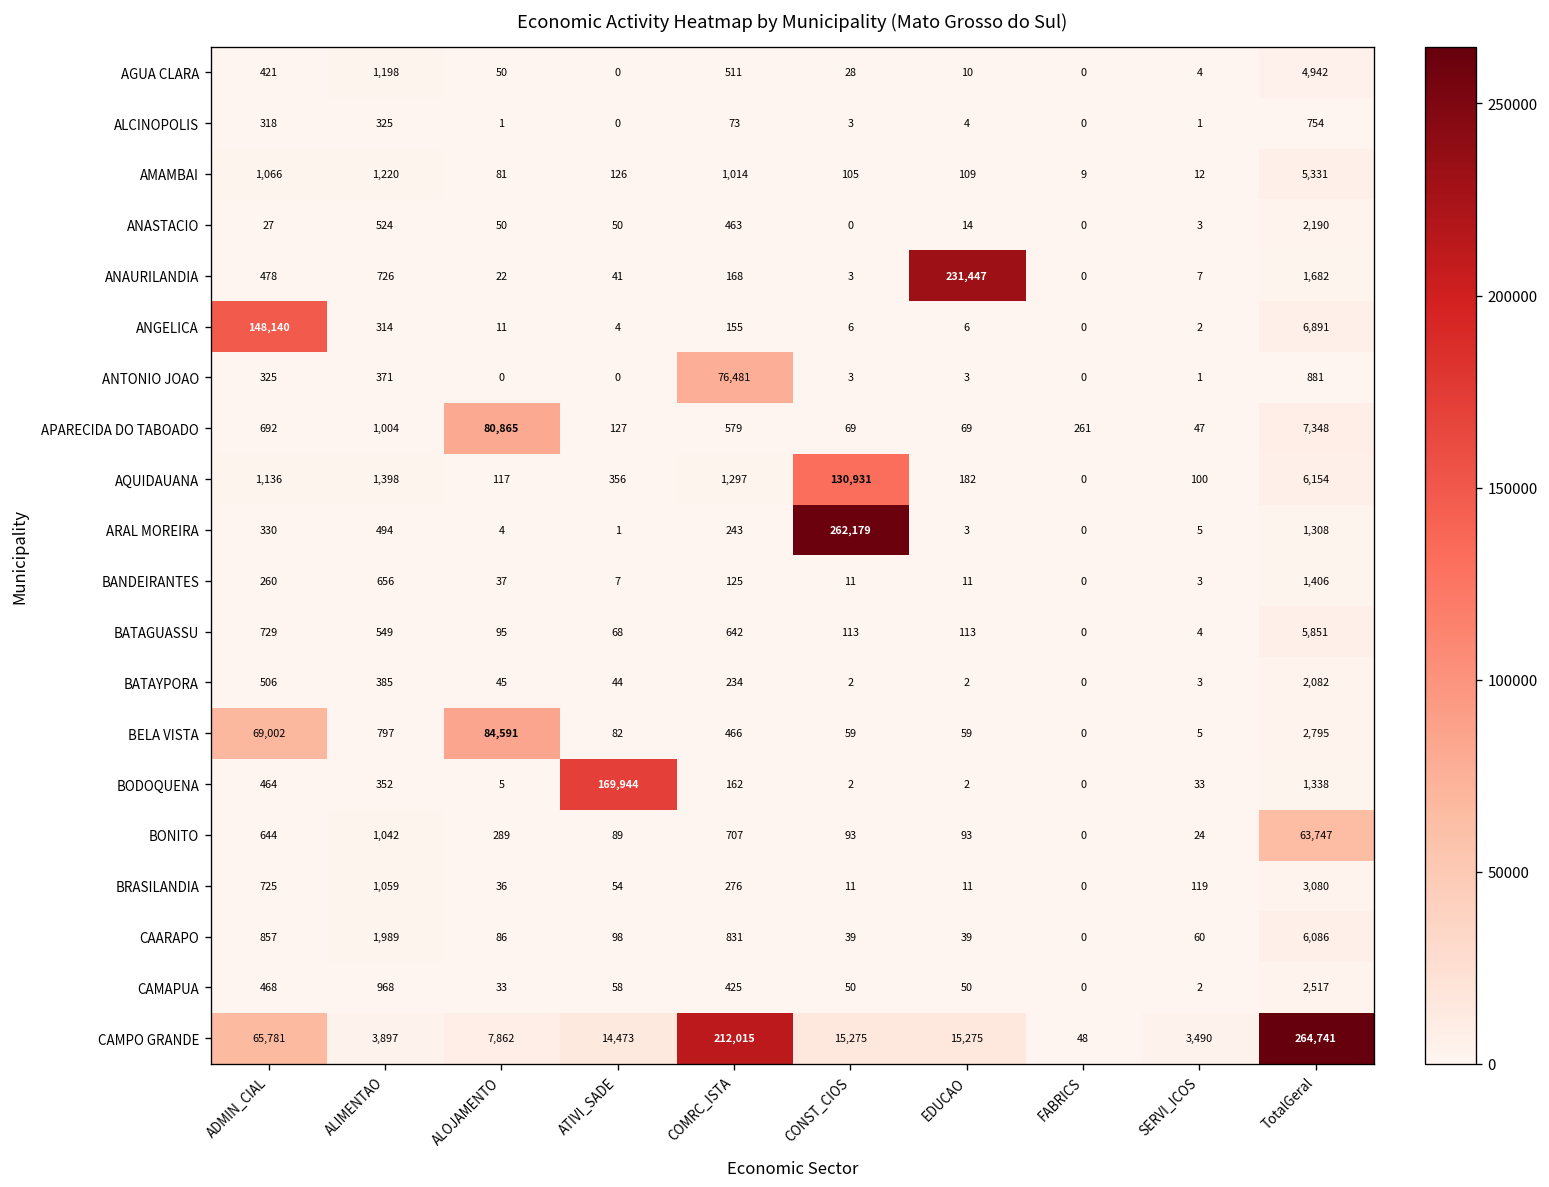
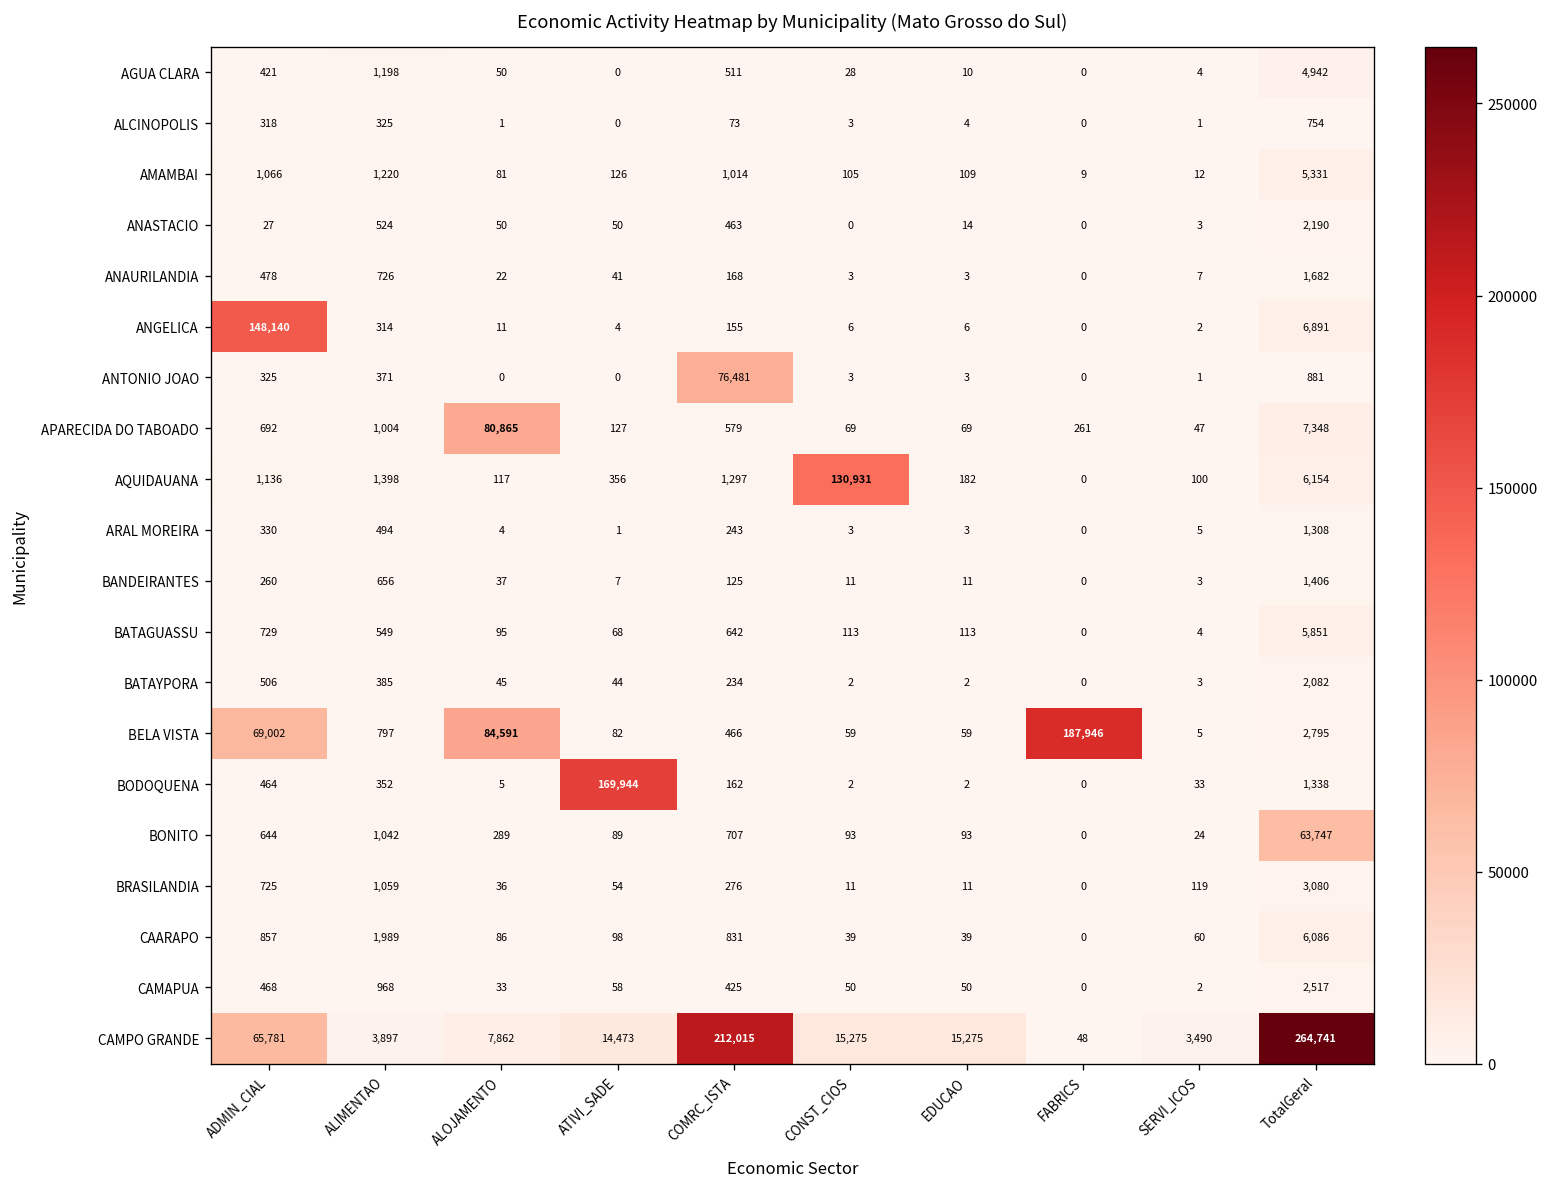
  {
    "AGUA CLARA": {
      "ADMIN_CIAL": "421",
      "ALIMENTAO": "1,198",
      "ALOJAMENTO": "50",
      "ATIVI_SADE": "0",
      "COMRC_ISTA": "511",
      "CONST_CIOS": "28",
      "EDUCAO": "10",
      "FABRICS": "0",
      "SERVI_ICOS": "4",
      "TotalGeral": "4,942"
    },
    "ALCINOPOLIS": {
      "ADMIN_CIAL": "318",
      "ALIMENTAO": "325",
      "ALOJAMENTO": "1",
      "ATIVI_SADE": "0",
      "COMRC_ISTA": "73",
      "CONST_CIOS": "3",
      "EDUCAO": "4",
      "FABRICS": "0",
      "SERVI_ICOS": "1",
      "TotalGeral": "754"
    },
    "AMAMBAI": {
      "ADMIN_CIAL": "1,066",
      "ALIMENTAO": "1,220",
      "ALOJAMENTO": "81",
      "ATIVI_SADE": "126",
      "COMRC_ISTA": "1,014",
      "CONST_CIOS": "105",
      "EDUCAO": "109",
      "FABRICS": "9",
      "SERVI_ICOS": "12",
      "TotalGeral": "5,331"
    },
    "ANASTACIO": {
      "ADMIN_CIAL": "27",
      "ALIMENTAO": "524",
      "ALOJAMENTO": "50",
      "ATIVI_SADE": "50",
      "COMRC_ISTA": "463",
      "CONST_CIOS": "0",
      "EDUCAO": "14",
      "FABRICS": "0",
      "SERVI_ICOS": "3",
      "TotalGeral": "2,190"
    },
    "ANAURILANDIA": {
      "ADMIN_CIAL": "478",
      "ALIMENTAO": "726",
      "ALOJAMENTO": "22",
      "ATIVI_SADE": "41",
      "COMRC_ISTA": "168",
      "CONST_CIOS": "3",
-     "EDUCAO": "231,447",
+     "EDUCAO": "3",
      "FABRICS": "0",
      "SERVI_ICOS": "7",
      "TotalGeral": "1,682"
    },
    "ANGELICA": {
      "ADMIN_CIAL": "148,140",
      "ALIMENTAO": "314",
      "ALOJAMENTO": "11",
      "ATIVI_SADE": "4",
      "COMRC_ISTA": "155",
      "CONST_CIOS": "6",
      "EDUCAO": "6",
      "FABRICS": "0",
      "SERVI_ICOS": "2",
      "TotalGeral": "6,891"
    },
    "ANTONIO JOAO": {
      "ADMIN_CIAL": "325",
      "ALIMENTAO": "371",
      "ALOJAMENTO": "0",
      "ATIVI_SADE": "0",
      "COMRC_ISTA": "76,481",
      "CONST_CIOS": "3",
      "EDUCAO": "3",
      "FABRICS": "0",
      "SERVI_ICOS": "1",
      "TotalGeral": "881"
    },
    "APARECIDA DO TABOADO": {
      "ADMIN_CIAL": "692",
      "ALIMENTAO": "1,004",
      "ALOJAMENTO": "80,865",
      "ATIVI_SADE": "127",
      "COMRC_ISTA": "579",
      "CONST_CIOS": "69",
      "EDUCAO": "69",
      "FABRICS": "261",
      "SERVI_ICOS": "47",
      "TotalGeral": "7,348"
    },
    "AQUIDAUANA": {
      "ADMIN_CIAL": "1,136",
      "ALIMENTAO": "1,398",
      "ALOJAMENTO": "117",
      "ATIVI_SADE": "356",
      "COMRC_ISTA": "1,297",
      "CONST_CIOS": "130,931",
      "EDUCAO": "182",
      "FABRICS": "0",
      "SERVI_ICOS": "100",
      "TotalGeral": "6,154"
    },
    "ARAL MOREIRA": {
      "ADMIN_CIAL": "330",
      "ALIMENTAO": "494",
      "ALOJAMENTO": "4",
      "ATIVI_SADE": "1",
      "COMRC_ISTA": "243",
-     "CONST_CIOS": "262,179",
+     "CONST_CIOS": "3",
      "EDUCAO": "3",
      "FABRICS": "0",
      "SERVI_ICOS": "5",
      "TotalGeral": "1,308"
    },
    "BANDEIRANTES": {
      "ADMIN_CIAL": "260",
      "ALIMENTAO": "656",
      "ALOJAMENTO": "37",
      "ATIVI_SADE": "7",
      "COMRC_ISTA": "125",
      "CONST_CIOS": "11",
      "EDUCAO": "11",
      "FABRICS": "0",
      "SERVI_ICOS": "3",
      "TotalGeral": "1,406"
    },
    "BATAGUASSU": {
      "ADMIN_CIAL": "729",
      "ALIMENTAO": "549",
      "ALOJAMENTO": "95",
      "ATIVI_SADE": "68",
      "COMRC_ISTA": "642",
      "CONST_CIOS": "113",
      "EDUCAO": "113",
      "FABRICS": "0",
      "SERVI_ICOS": "4",
      "TotalGeral": "5,851"
    },
    "BATAYPORA": {
      "ADMIN_CIAL": "506",
      "ALIMENTAO": "385",
      "ALOJAMENTO": "45",
      "ATIVI_SADE": "44",
      "COMRC_ISTA": "234",
      "CONST_CIOS": "2",
      "EDUCAO": "2",
      "FABRICS": "0",
      "SERVI_ICOS": "3",
      "TotalGeral": "2,082"
    },
    "BELA VISTA": {
      "ADMIN_CIAL": "69,002",
      "ALIMENTAO": "797",
      "ALOJAMENTO": "84,591",
      "ATIVI_SADE": "82",
      "COMRC_ISTA": "466",
      "CONST_CIOS": "59",
      "EDUCAO": "59",
-     "FABRICS": "0",
+     "FABRICS": "187,946",
      "SERVI_ICOS": "5",
      "TotalGeral": "2,795"
    },
    "BODOQUENA": {
      "ADMIN_CIAL": "464",
      "ALIMENTAO": "352",
      "ALOJAMENTO": "5",
      "ATIVI_SADE": "169,944",
      "COMRC_ISTA": "162",
      "CONST_CIOS": "2",
      "EDUCAO": "2",
      "FABRICS": "0",
      "SERVI_ICOS": "33",
      "TotalGeral": "1,338"
    },
    "BONITO": {
      "ADMIN_CIAL": "644",
      "ALIMENTAO": "1,042",
      "ALOJAMENTO": "289",
      "ATIVI_SADE": "89",
      "COMRC_ISTA": "707",
      "CONST_CIOS": "93",
      "EDUCAO": "93",
      "FABRICS": "0",
      "SERVI_ICOS": "24",
      "TotalGeral": "63,747"
    },
    "BRASILANDIA": {
      "ADMIN_CIAL": "725",
      "ALIMENTAO": "1,059",
      "ALOJAMENTO": "36",
      "ATIVI_SADE": "54",
      "COMRC_ISTA": "276",
      "CONST_CIOS": "11",
      "EDUCAO": "11",
      "FABRICS": "0",
      "SERVI_ICOS": "119",
      "TotalGeral": "3,080"
    },
    "CAARAPO": {
      "ADMIN_CIAL": "857",
      "ALIMENTAO": "1,989",
      "ALOJAMENTO": "86",
      "ATIVI_SADE": "98",
      "COMRC_ISTA": "831",
      "CONST_CIOS": "39",
      "EDUCAO": "39",
      "FABRICS": "0",
      "SERVI_ICOS": "60",
      "TotalGeral": "6,086"
    },
    "CAMAPUA": {
      "ADMIN_CIAL": "468",
      "ALIMENTAO": "968",
      "ALOJAMENTO": "33",
      "ATIVI_SADE": "58",
      "COMRC_ISTA": "425",
      "CONST_CIOS": "50",
      "EDUCAO": "50",
      "FABRICS": "0",
      "SERVI_ICOS": "2",
      "TotalGeral": "2,517"
    },
    "CAMPO GRANDE": {
      "ADMIN_CIAL": "65,781",
      "ALIMENTAO": "3,897",
      "ALOJAMENTO": "7,862",
      "ATIVI_SADE": "14,473",
      "COMRC_ISTA": "212,015",
      "CONST_CIOS": "15,275",
      "EDUCAO": "15,275",
      "FABRICS": "48",
      "SERVI_ICOS": "3,490",
      "TotalGeral": "264,741"
    }
  }
